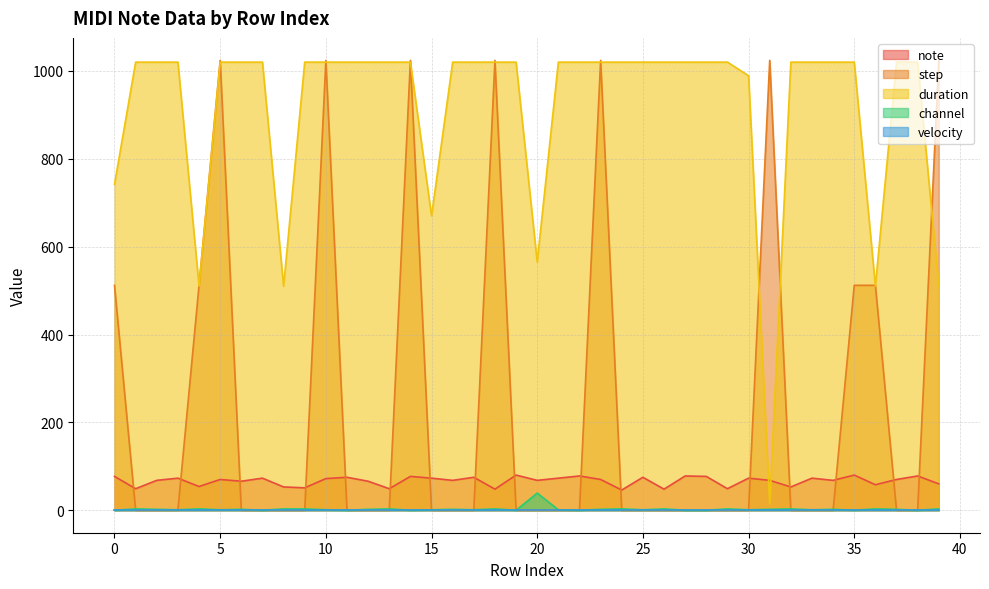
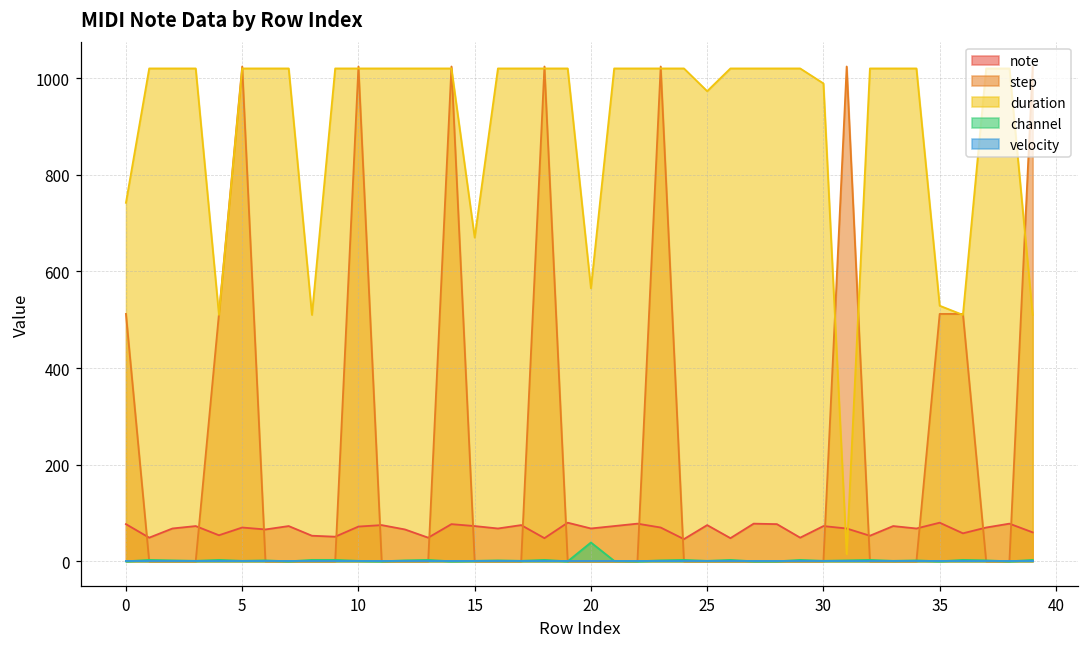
  {
    "duration": {
      "0": 740,
      "15": 670,
      "20": 570,
-     "25": 1020,
+     "25": 970,
      "30": 990,
-     "35": 1020
+     "35": 530
    },
    "channel": {
      "20": 40
    }
  }
